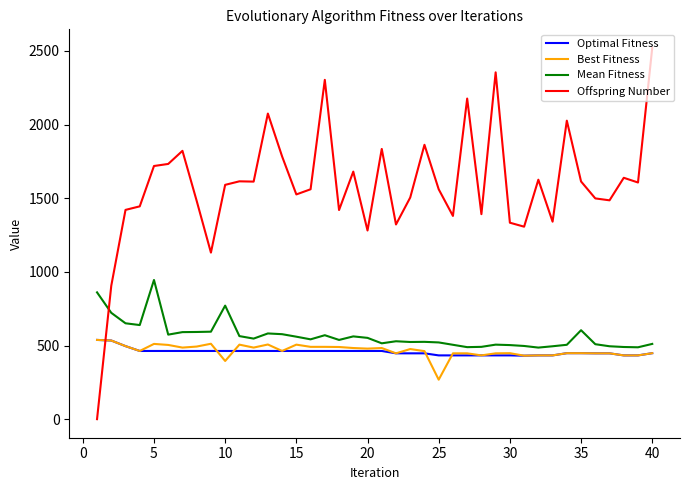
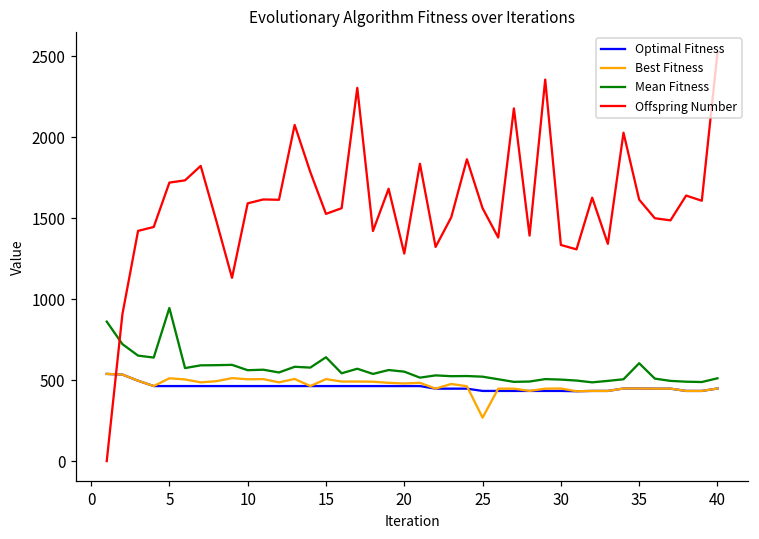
  {
    "Optimal Fitness": {
      "5": 460,
      "10": 460,
      "15": 460,
      "25": 430
    },
    "Best Fitness": {
      "5": 510,
-     "10": 400,
+     "10": 510,
      "15": 510,
      "25": 270
    },
    "Mean Fitness": {
      "5": 950,
-     "10": 770,
-     "15": 560,
+     "10": 560,
+     "15": 640,
      "20": 550,
      "25": 520,
      "30": 500,
      "35": 600,
      "40": 510
    },
    "Offspring Number": {
      "5": 1720,
      "10": 1590,
      "15": 1530,
      "20": 1280,
      "25": 1560,
      "30": 1330,
      "35": 1610
    }
  }
